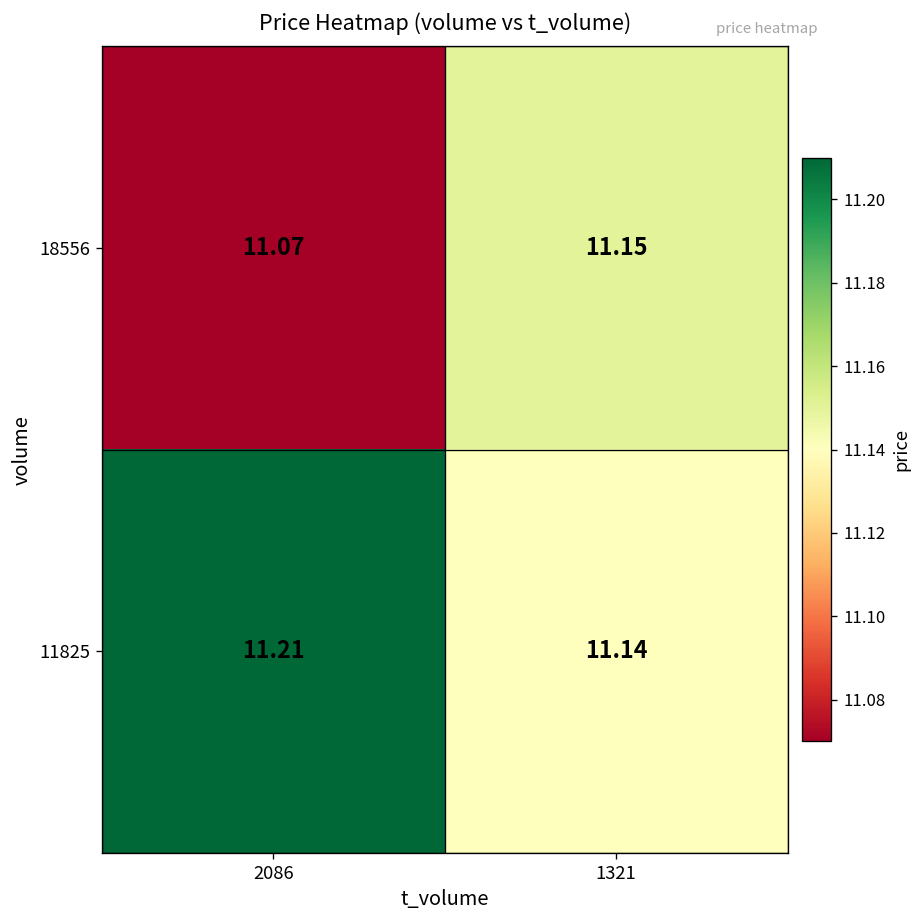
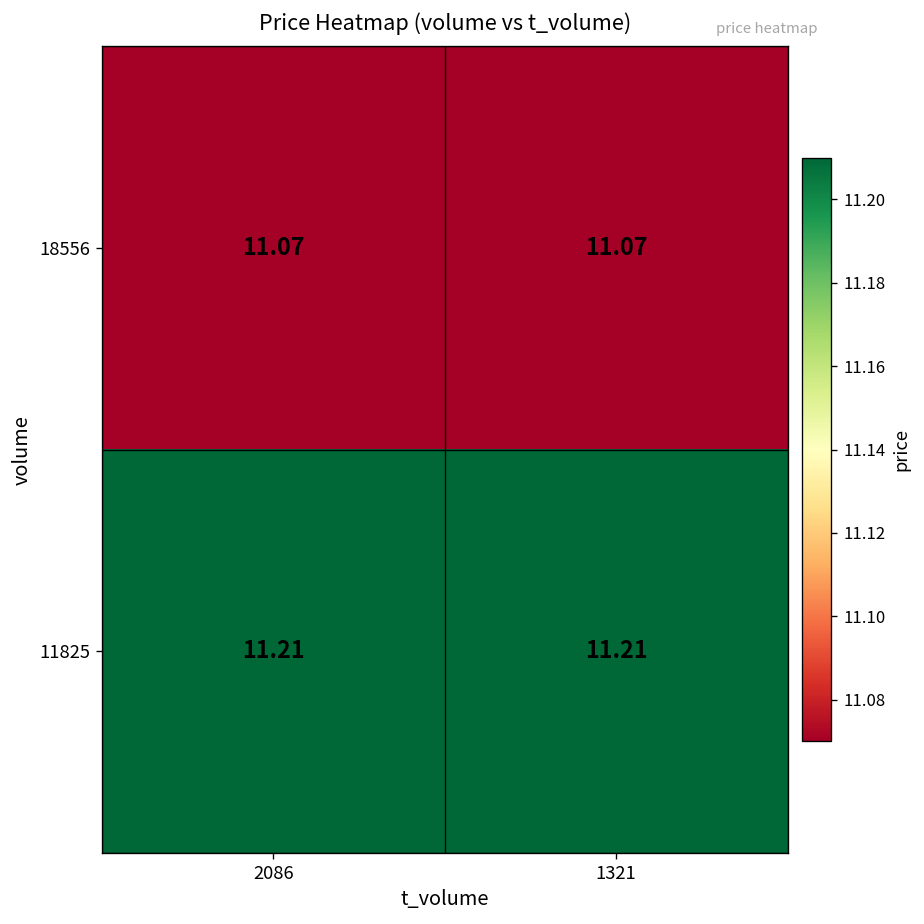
  {
    "18556": {
      "2086": 11.07,
-     "1321": 11.15
+     "1321": 11.07
    },
    "11825": {
      "2086": 11.21,
-     "1321": 11.14
+     "1321": 11.21
    }
  }
